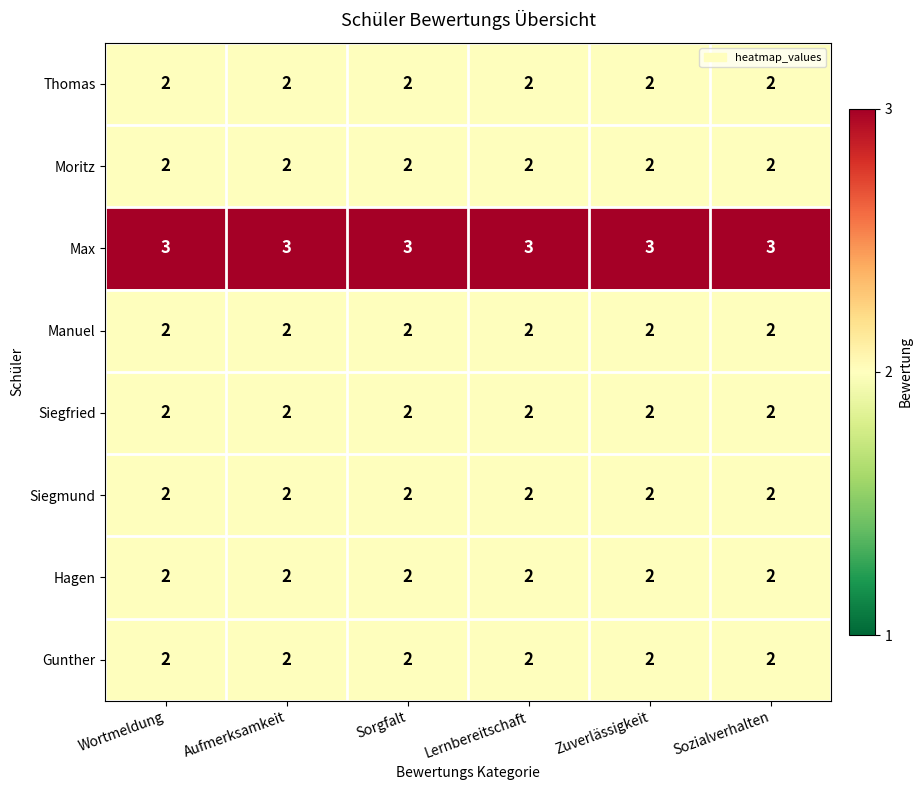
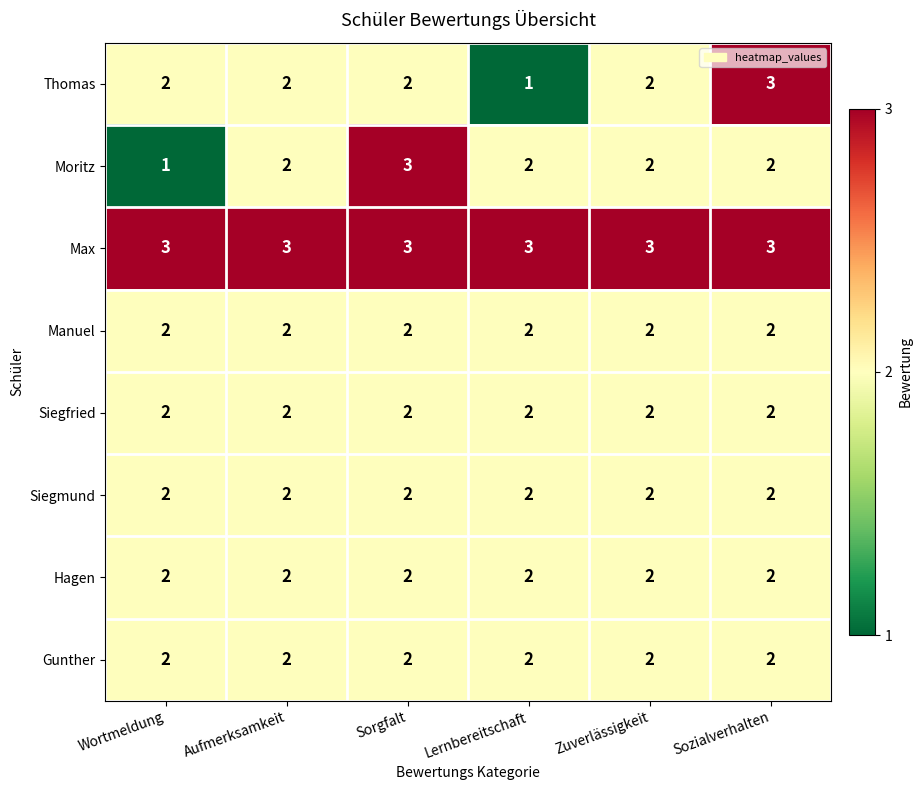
  {
    "Thomas": {
      "Wortmeldung": 2,
      "Aufmerksamkeit": 2,
      "Sorgfalt": 2,
-     "Lernbereitschaft": 2,
+     "Lernbereitschaft": 1,
      "Zuverlässigkeit": 2,
-     "Sozialverhalten": 2
+     "Sozialverhalten": 3
    },
    "Moritz": {
-     "Wortmeldung": 2,
+     "Wortmeldung": 1,
      "Aufmerksamkeit": 2,
-     "Sorgfalt": 2,
+     "Sorgfalt": 3,
      "Lernbereitschaft": 2,
      "Zuverlässigkeit": 2,
      "Sozialverhalten": 2
    },
    "Max": {
      "Wortmeldung": 3,
      "Aufmerksamkeit": 3,
      "Sorgfalt": 3,
      "Lernbereitschaft": 3,
      "Zuverlässigkeit": 3,
      "Sozialverhalten": 3
    },
    "Manuel": {
      "Wortmeldung": 2,
      "Aufmerksamkeit": 2,
      "Sorgfalt": 2,
      "Lernbereitschaft": 2,
      "Zuverlässigkeit": 2,
      "Sozialverhalten": 2
    },
    "Siegfried": {
      "Wortmeldung": 2,
      "Aufmerksamkeit": 2,
      "Sorgfalt": 2,
      "Lernbereitschaft": 2,
      "Zuverlässigkeit": 2,
      "Sozialverhalten": 2
    },
    "Siegmund": {
      "Wortmeldung": 2,
      "Aufmerksamkeit": 2,
      "Sorgfalt": 2,
      "Lernbereitschaft": 2,
      "Zuverlässigkeit": 2,
      "Sozialverhalten": 2
    },
    "Hagen": {
      "Wortmeldung": 2,
      "Aufmerksamkeit": 2,
      "Sorgfalt": 2,
      "Lernbereitschaft": 2,
      "Zuverlässigkeit": 2,
      "Sozialverhalten": 2
    },
    "Gunther": {
      "Wortmeldung": 2,
      "Aufmerksamkeit": 2,
      "Sorgfalt": 2,
      "Lernbereitschaft": 2,
      "Zuverlässigkeit": 2,
      "Sozialverhalten": 2
    }
  }
